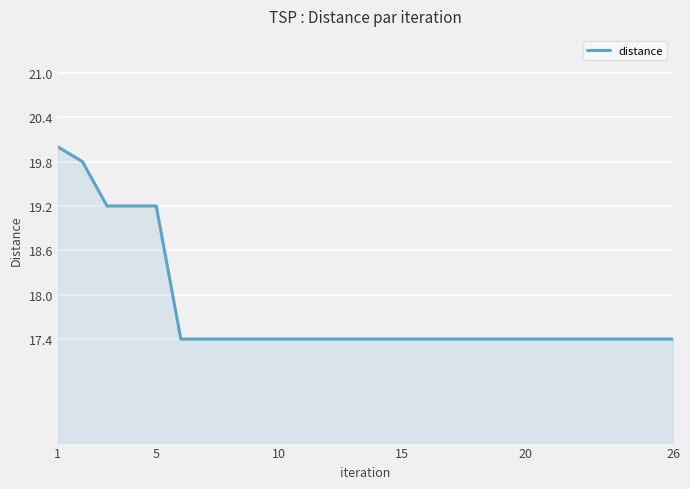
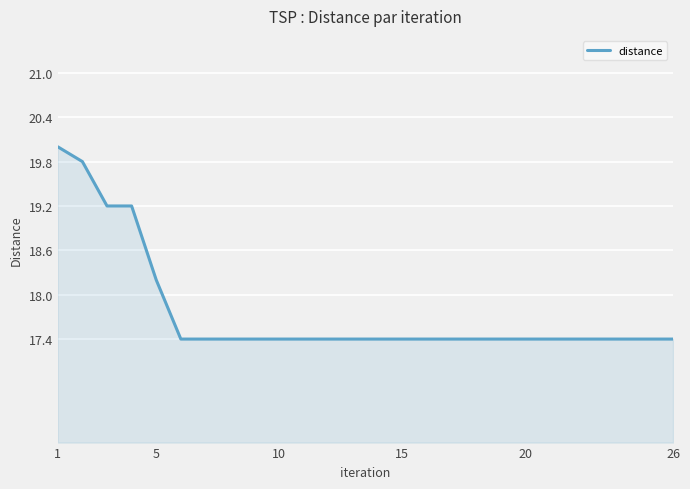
  {
    "1": 20.0,
-   "5": 19.2,
+   "5": 18.2,
    "10": 17.4,
    "15": 17.4,
    "20": 17.4,
    "26": 17.4
  }
